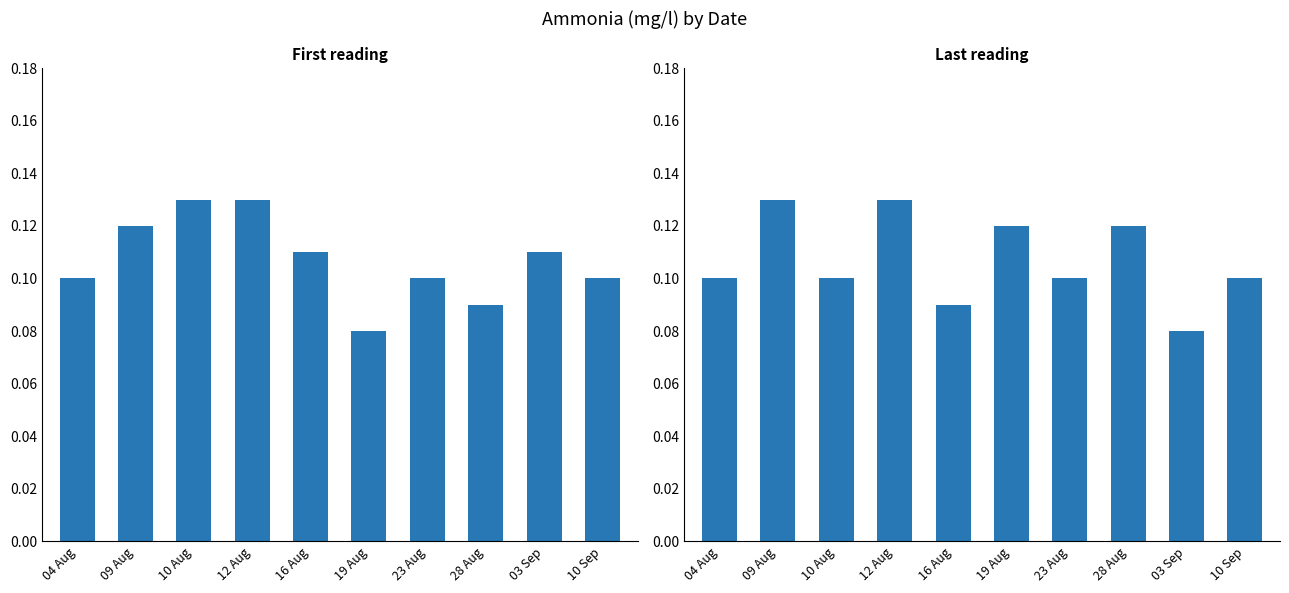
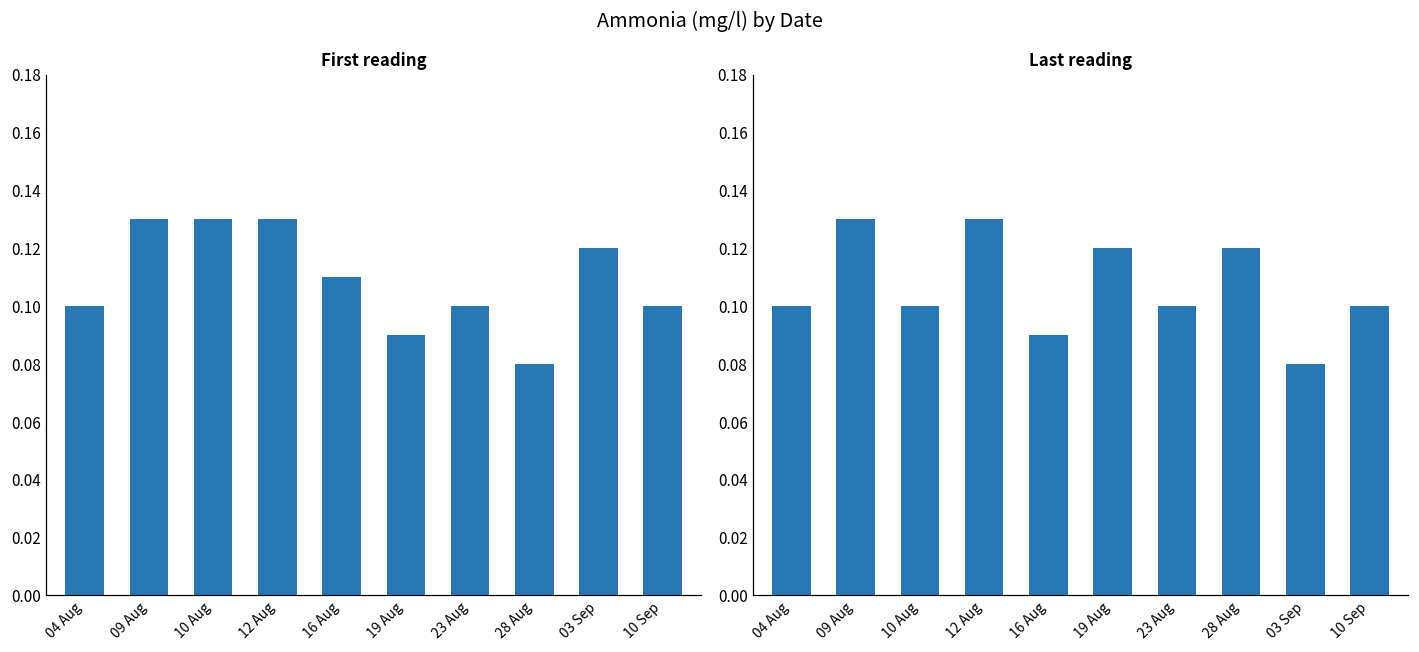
  {
    "First reading": {
      "04 Aug": 0.10,
-     "09 Aug": 0.12,
+     "09 Aug": 0.13,
      "10 Aug": 0.13,
      "12 Aug": 0.13,
      "16 Aug": 0.11,
-     "19 Aug": 0.08,
+     "19 Aug": 0.09,
      "23 Aug": 0.10,
-     "28 Aug": 0.09,
-     "03 Sep": 0.11,
+     "28 Aug": 0.08,
+     "03 Sep": 0.12,
      "10 Sep": 0.10
    },
    "Last reading": {
      "04 Aug": 0.100,
      "09 Aug": 0.130,
      "10 Aug": 0.100,
      "12 Aug": 0.130,
      "16 Aug": 0.090,
      "19 Aug": 0.120,
      "23 Aug": 0.100,
      "28 Aug": 0.120,
      "03 Sep": 0.080,
      "10 Sep": 0.100
    }
  }
